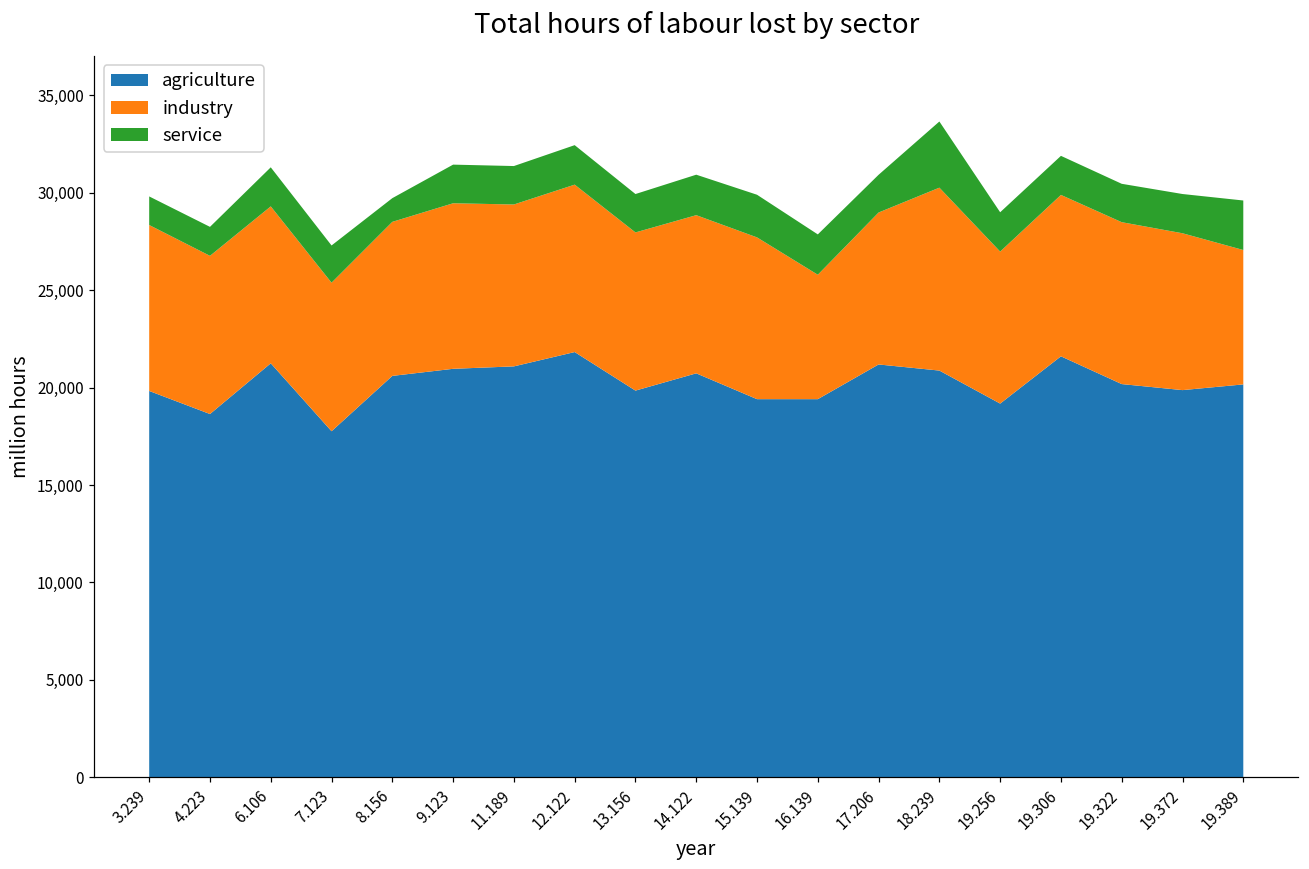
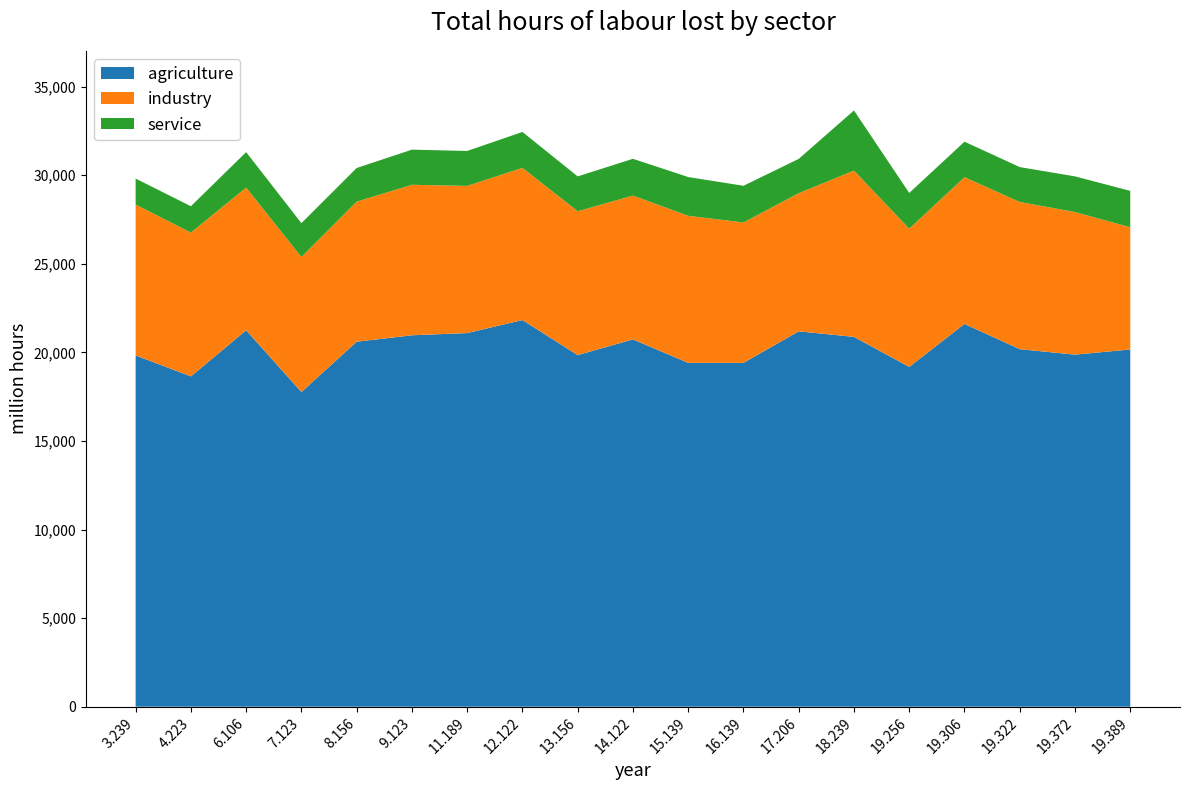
  {
    "industry": {
-     "16.139": "6,400"
+     "16.139": "7,900"
    },
    "service": {
      "3.239": "1,500",
      "4.223": "1,500",
      "6.106": "2,000",
      "7.123": "1,900",
-     "8.156": "1,200",
+     "8.156": "1,900",
      "9.123": "2,000",
      "11.189": "2,000",
      "12.122": "2,000",
      "13.156": "2,000",
      "14.122": "2,100",
      "15.139": "2,200",
      "16.139": "2,100",
      "17.206": "1,900",
      "18.239": "3,400",
      "19.256": "2,000",
      "19.306": "2,000",
      "19.322": "2,000",
      "19.372": "2,000",
-     "19.389": "2,500"
+     "19.389": "2,100"
    }
  }
